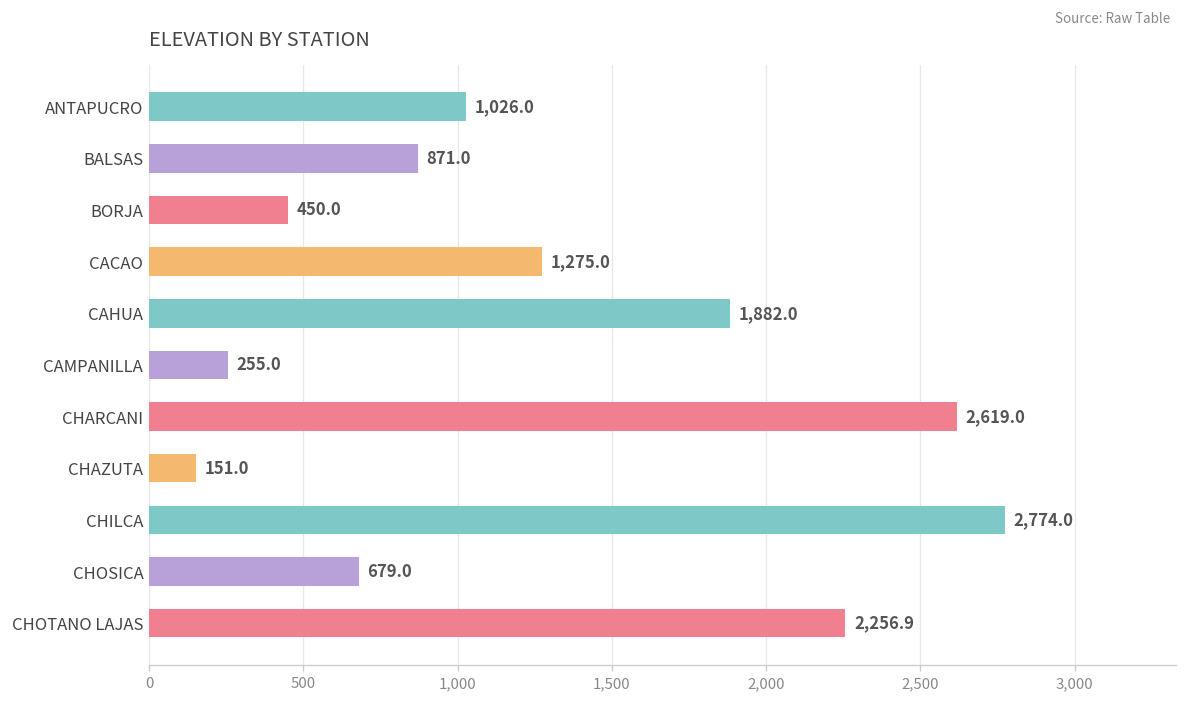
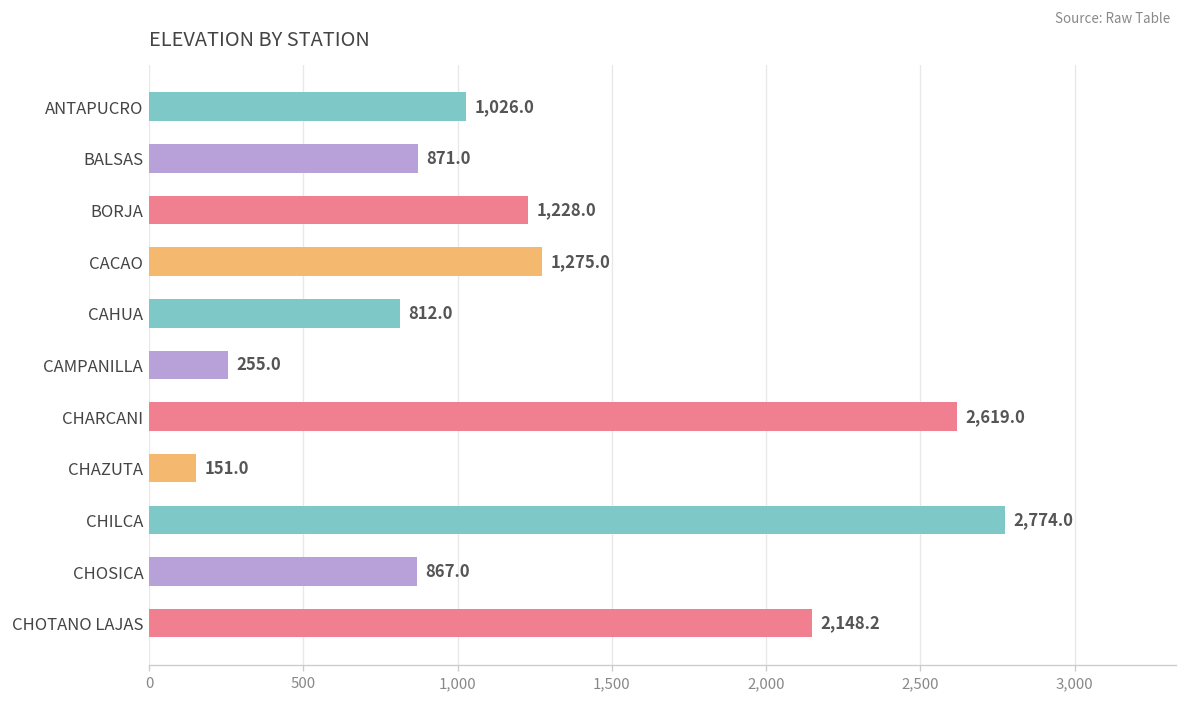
  {
    "ANTAPUCRO": "1,026.0",
    "BALSAS": "871.0",
-   "BORJA": "450.0",
+   "BORJA": "1,228.0",
    "CACAO": "1,275.0",
-   "CAHUA": "1,882.0",
+   "CAHUA": "812.0",
    "CAMPANILLA": "255.0",
    "CHARCANI": "2,619.0",
    "CHAZUTA": "151.0",
    "CHILCA": "2,774.0",
-   "CHOSICA": "679.0",
-   "CHOTANO LAJAS": "2,256.9"
+   "CHOSICA": "867.0",
+   "CHOTANO LAJAS": "2,148.2"
  }
